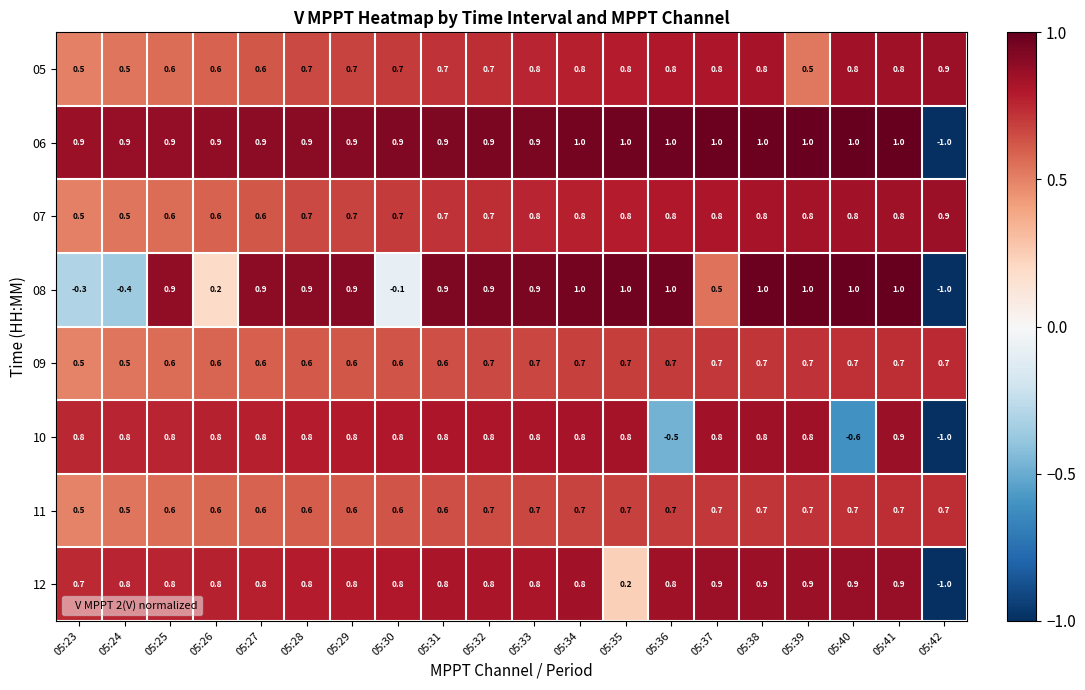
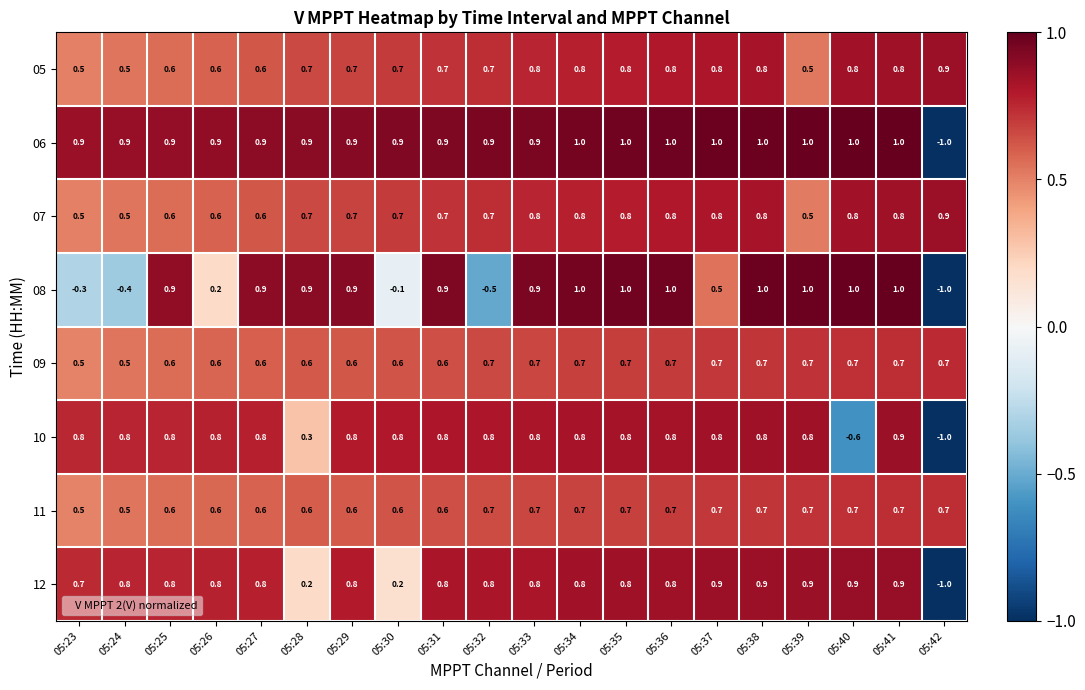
  {
    "05": {
      "05:23": 0.5,
      "05:24": 0.5,
      "05:25": 0.6,
      "05:26": 0.6,
      "05:27": 0.6,
      "05:28": 0.7,
      "05:29": 0.7,
      "05:30": 0.7,
      "05:31": 0.7,
      "05:32": 0.7,
      "05:33": 0.8,
      "05:34": 0.8,
      "05:35": 0.8,
      "05:36": 0.8,
      "05:37": 0.8,
      "05:38": 0.8,
      "05:39": 0.5,
      "05:40": 0.8,
      "05:41": 0.8,
      "05:42": 0.9
    },
    "06": {
      "05:23": 0.9,
      "05:24": 0.9,
      "05:25": 0.9,
      "05:26": 0.9,
      "05:27": 0.9,
      "05:28": 0.9,
      "05:29": 0.9,
      "05:30": 0.9,
      "05:31": 0.9,
      "05:32": 0.9,
      "05:33": 0.9,
      "05:34": 1.0,
      "05:35": 1.0,
      "05:36": 1.0,
      "05:37": 1.0,
      "05:38": 1.0,
      "05:39": 1.0,
      "05:40": 1.0,
      "05:41": 1.0,
      "05:42": -1.0
    },
    "07": {
      "05:23": 0.5,
      "05:24": 0.5,
      "05:25": 0.6,
      "05:26": 0.6,
      "05:27": 0.6,
      "05:28": 0.7,
      "05:29": 0.7,
      "05:30": 0.7,
      "05:31": 0.7,
      "05:32": 0.7,
      "05:33": 0.8,
      "05:34": 0.8,
      "05:35": 0.8,
      "05:36": 0.8,
      "05:37": 0.8,
      "05:38": 0.8,
-     "05:39": 0.8,
+     "05:39": 0.5,
      "05:40": 0.8,
      "05:41": 0.8,
      "05:42": 0.9
    },
    "08": {
      "05:23": -0.3,
      "05:24": -0.4,
      "05:25": 0.9,
      "05:26": 0.2,
      "05:27": 0.9,
      "05:28": 0.9,
      "05:29": 0.9,
      "05:30": -0.1,
      "05:31": 0.9,
-     "05:32": 0.9,
+     "05:32": -0.5,
      "05:33": 0.9,
      "05:34": 1.0,
      "05:35": 1.0,
      "05:36": 1.0,
      "05:37": 0.5,
      "05:38": 1.0,
      "05:39": 1.0,
      "05:40": 1.0,
      "05:41": 1.0,
      "05:42": -1.0
    },
    "09": {
      "05:23": 0.5,
      "05:24": 0.5,
      "05:25": 0.6,
      "05:26": 0.6,
      "05:27": 0.6,
      "05:28": 0.6,
      "05:29": 0.6,
      "05:30": 0.6,
      "05:31": 0.6,
      "05:32": 0.7,
      "05:33": 0.7,
      "05:34": 0.7,
      "05:35": 0.7,
      "05:36": 0.7,
      "05:37": 0.7,
      "05:38": 0.7,
      "05:39": 0.7,
      "05:40": 0.7,
      "05:41": 0.7,
      "05:42": 0.7
    },
    "10": {
      "05:23": 0.8,
      "05:24": 0.8,
      "05:25": 0.8,
      "05:26": 0.8,
      "05:27": 0.8,
-     "05:28": 0.8,
+     "05:28": 0.3,
      "05:29": 0.8,
      "05:30": 0.8,
      "05:31": 0.8,
      "05:32": 0.8,
      "05:33": 0.8,
      "05:34": 0.8,
      "05:35": 0.8,
-     "05:36": -0.5,
+     "05:36": 0.8,
      "05:37": 0.8,
      "05:38": 0.8,
      "05:39": 0.8,
      "05:40": -0.6,
      "05:41": 0.9,
      "05:42": -1.0
    },
    "11": {
      "05:23": 0.5,
      "05:24": 0.5,
      "05:25": 0.6,
      "05:26": 0.6,
      "05:27": 0.6,
      "05:28": 0.6,
      "05:29": 0.6,
      "05:30": 0.6,
      "05:31": 0.6,
      "05:32": 0.7,
      "05:33": 0.7,
      "05:34": 0.7,
      "05:35": 0.7,
      "05:36": 0.7,
      "05:37": 0.7,
      "05:38": 0.7,
      "05:39": 0.7,
      "05:40": 0.7,
      "05:41": 0.7,
      "05:42": 0.7
    },
    "12": {
      "05:23": 0.7,
      "05:24": 0.8,
      "05:25": 0.8,
      "05:26": 0.8,
      "05:27": 0.8,
-     "05:28": 0.8,
+     "05:28": 0.2,
      "05:29": 0.8,
-     "05:30": 0.8,
+     "05:30": 0.2,
      "05:31": 0.8,
      "05:32": 0.8,
      "05:33": 0.8,
      "05:34": 0.8,
-     "05:35": 0.2,
+     "05:35": 0.8,
      "05:36": 0.8,
      "05:37": 0.9,
      "05:38": 0.9,
      "05:39": 0.9,
      "05:40": 0.9,
      "05:41": 0.9,
      "05:42": -1.0
    }
  }
